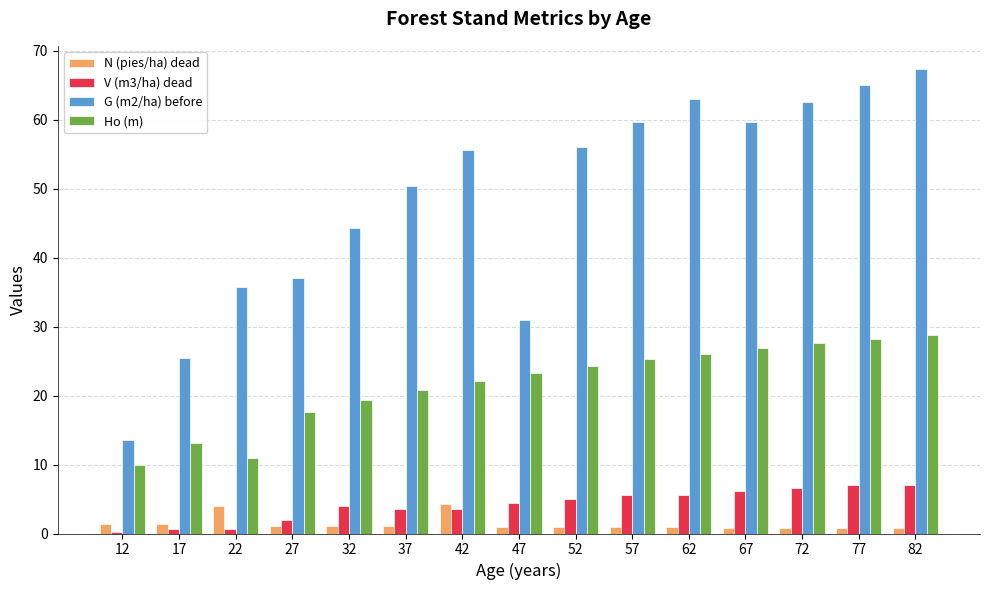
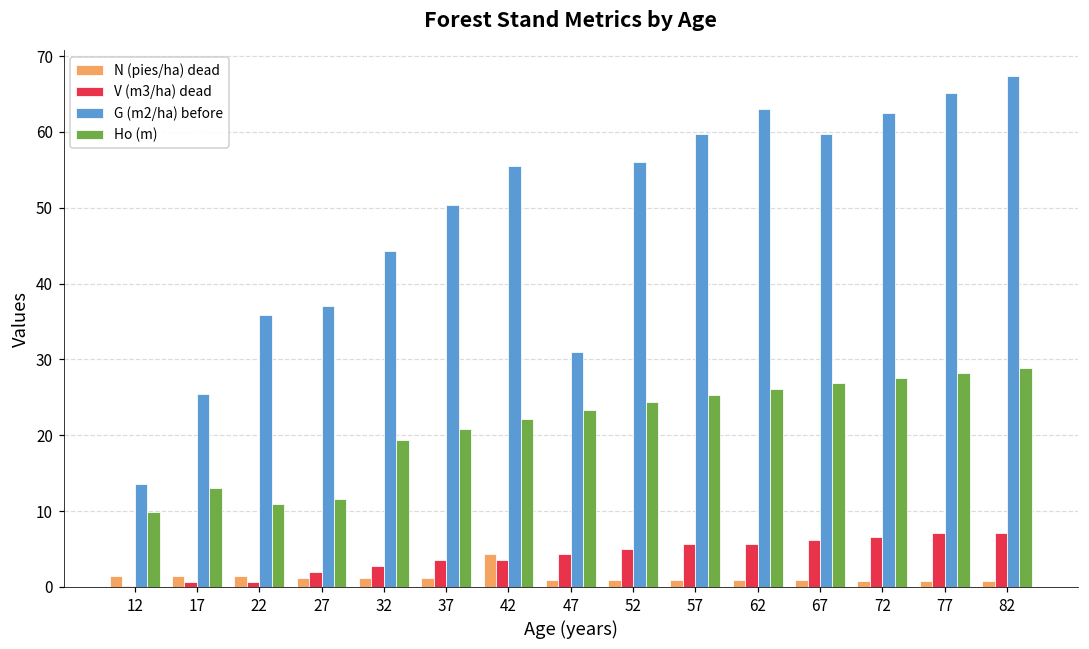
  {
    "N (pies/ha) dead": {
      "12": 1,
      "17": 1,
-     "22": 4,
+     "22": 1,
      "27": 1,
      "32": 1,
      "37": 1,
      "42": 4,
      "47": 1,
      "52": 1,
      "57": 1,
      "62": 1,
      "67": 1,
      "72": 1,
      "77": 1,
      "82": 1
    },
    "V (m3/ha) dead": {
      "17": 1,
      "22": 1,
      "27": 2,
-     "32": 4,
+     "32": 3,
      "37": 4,
      "42": 4,
      "47": 4,
      "52": 5,
      "57": 6,
      "62": 6,
      "67": 6,
      "72": 7,
      "77": 7,
      "82": 7
    },
    "G (m2/ha) before": {
      "12": 14,
      "17": 25,
      "22": 36,
      "27": 37,
      "32": 44,
      "37": 50,
      "42": 56,
      "47": 31,
      "52": 56,
      "57": 60,
      "62": 63,
      "67": 60,
      "72": 63,
      "77": 65,
      "82": 67
    },
    "Ho (m)": {
      "12": 10,
      "17": 13,
      "22": 11,
-     "27": 18,
+     "27": 12,
      "32": 19,
      "37": 21,
      "42": 22,
      "47": 23,
      "52": 24,
      "57": 25,
      "62": 26,
      "67": 27,
      "72": 28,
      "77": 28,
      "82": 29
    }
  }
